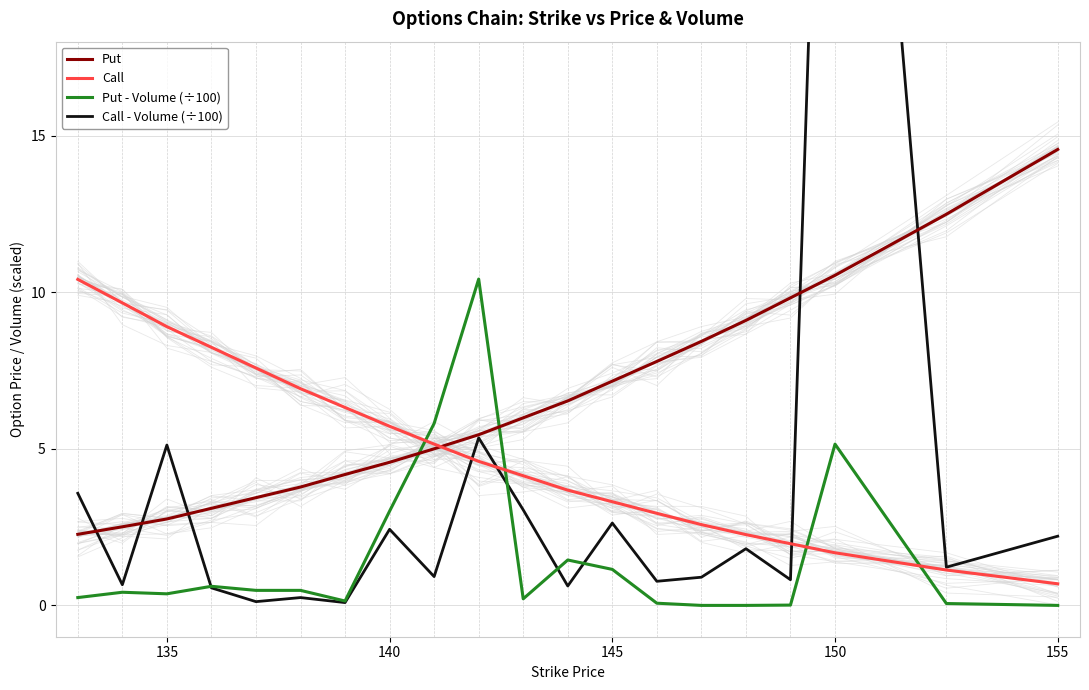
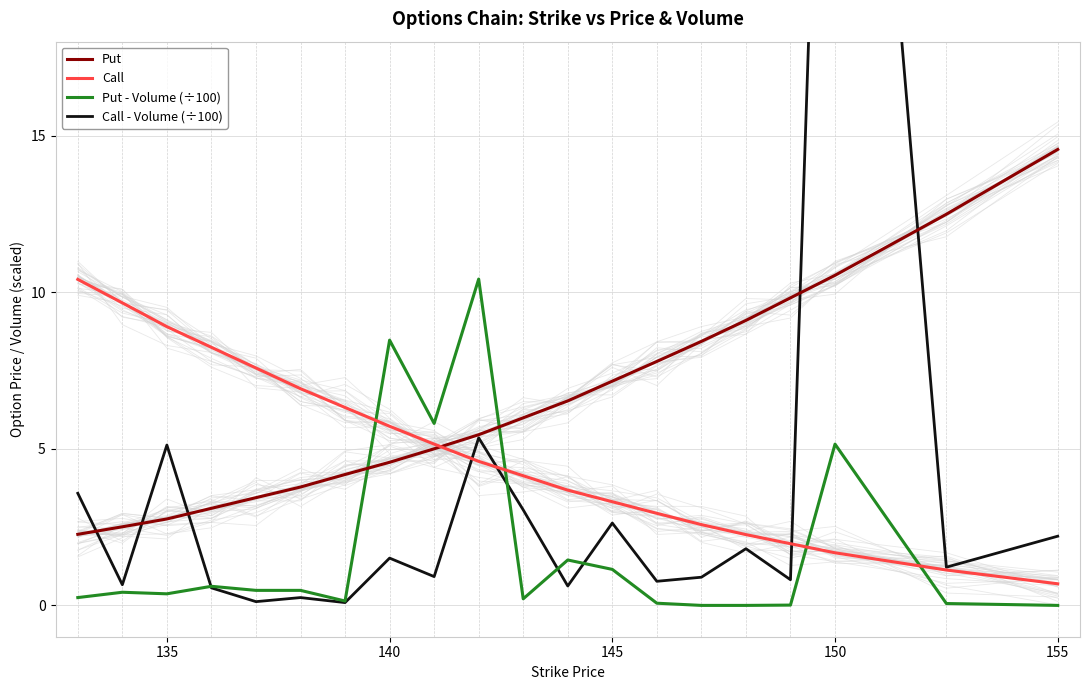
  {
    "Put - Volume (÷100)": {
      "135": 0.4,
-     "140": 3.0,
+     "140": 8.5,
      "145": 1.2,
      "150": 5.2
    },
    "Call - Volume (÷100)": {
      "135": 5.1,
-     "140": 2.4,
+     "140": 1.5,
      "145": 2.6,
      "155": 2.2
    }
  }
